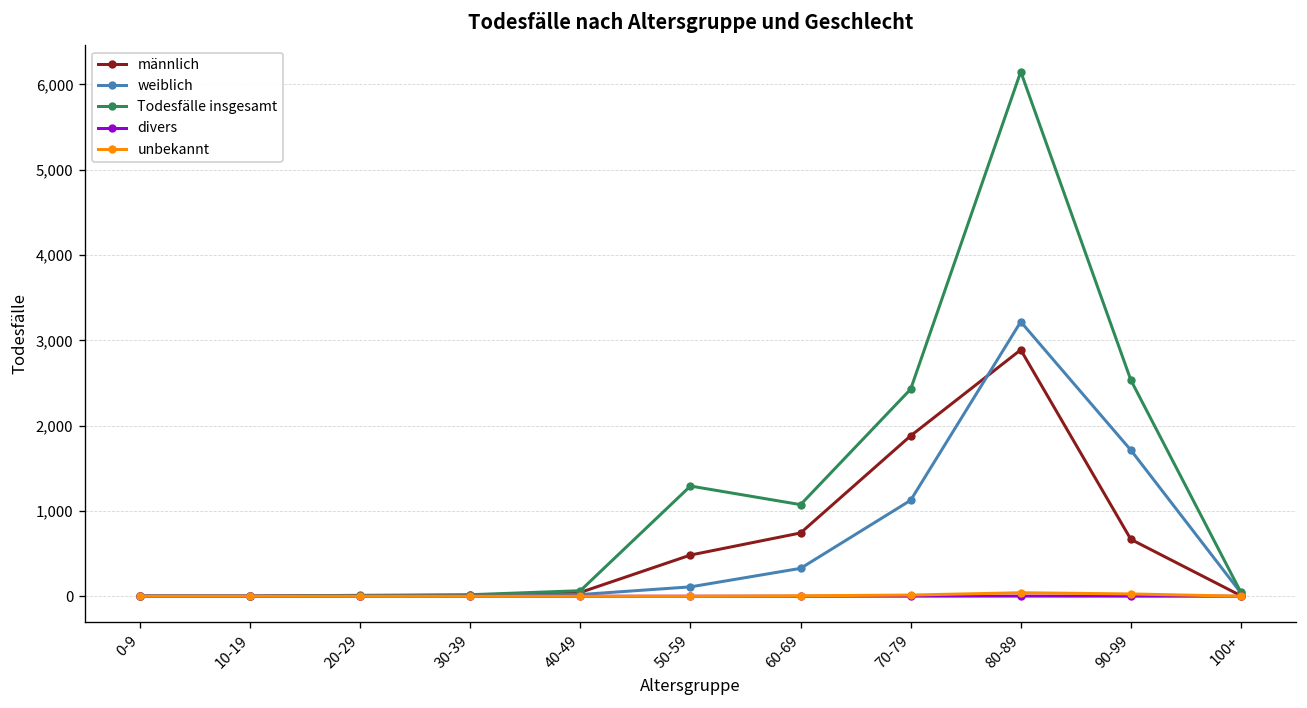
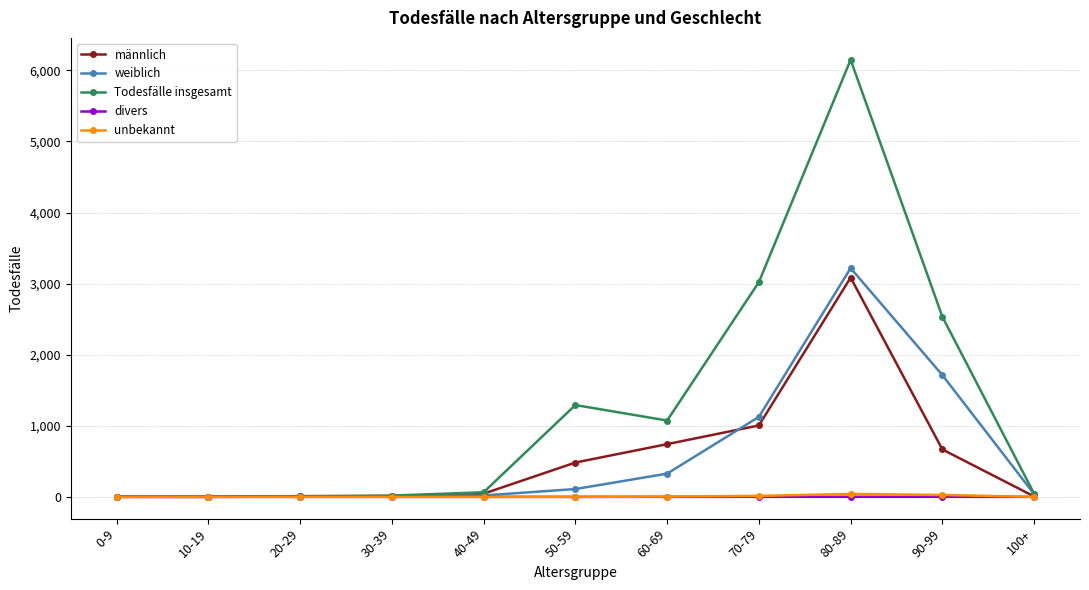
  {
    "männlich": {
      "50-59": "500",
      "60-69": "700",
-     "70-79": "1,900",
-     "80-89": "2,900",
+     "70-79": "1,000",
+     "80-89": "3,100",
      "90-99": "700"
    },
    "weiblich": {
      "50-59": "100",
      "60-69": "300",
      "70-79": "1,100",
      "80-89": "3,200",
      "90-99": "1,700"
    },
    "Todesfälle insgesamt": {
      "50-59": "1,300",
      "60-69": "1,100",
-     "70-79": "2,400",
+     "70-79": "3,000",
      "80-89": "6,200",
      "90-99": "2,500"
    },
    "divers": {
      "80-89": "0"
    },
    "unbekannt": {
      "80-89": "0"
    }
  }
